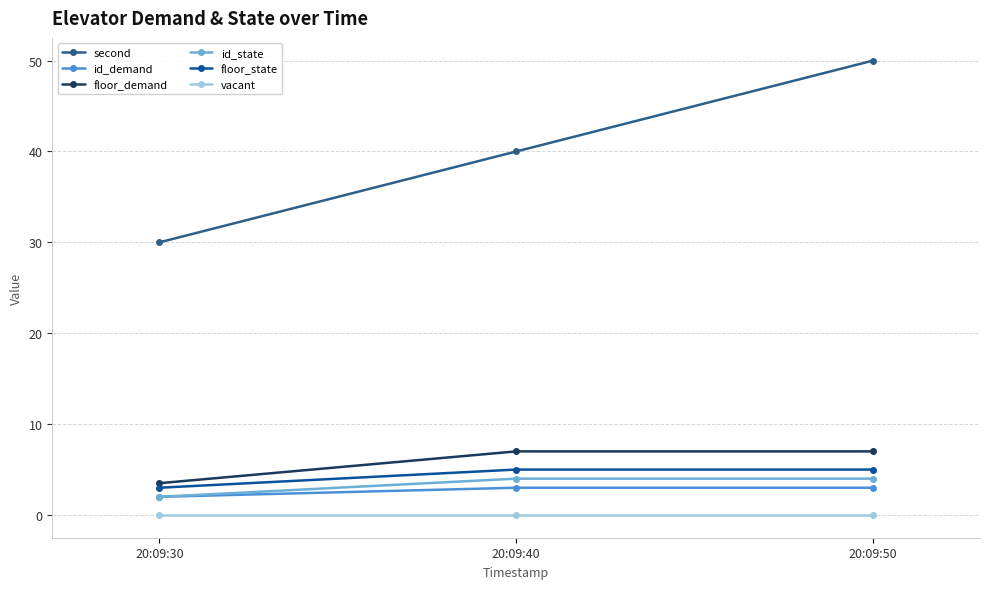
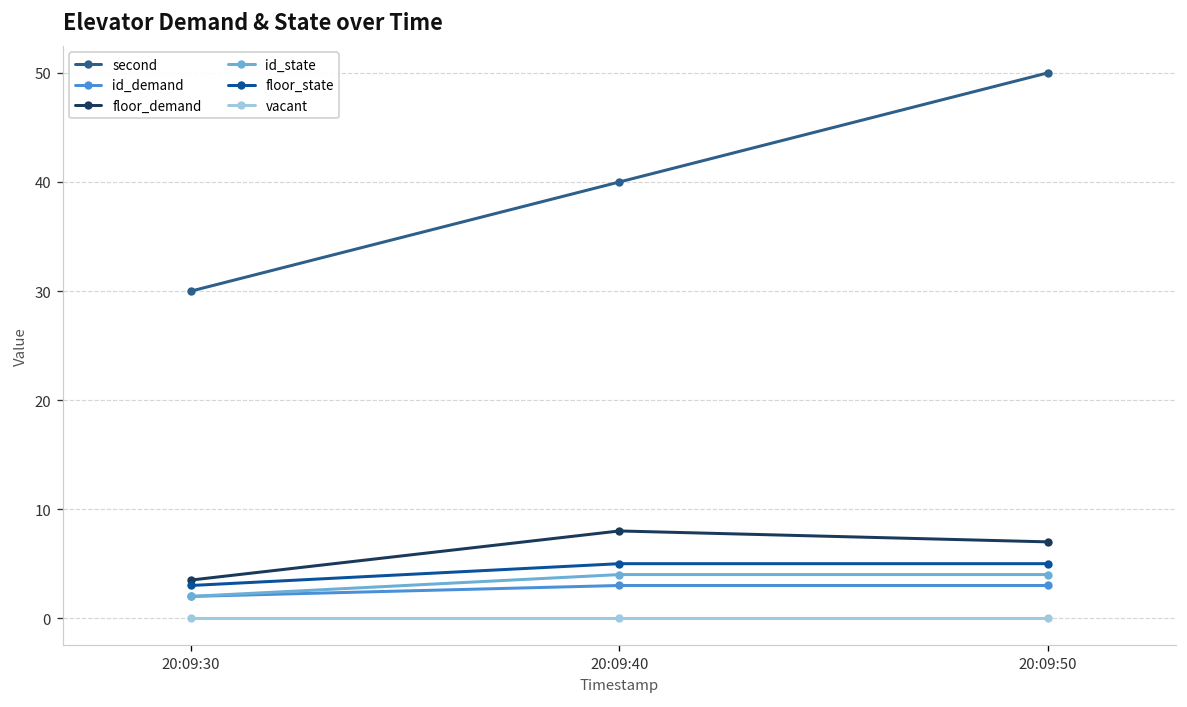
  {
    "floor_demand": {
      "20:09:30": 4,
-     "20:09:40": 7,
+     "20:09:40": 8,
      "20:09:50": 7
    }
  }
